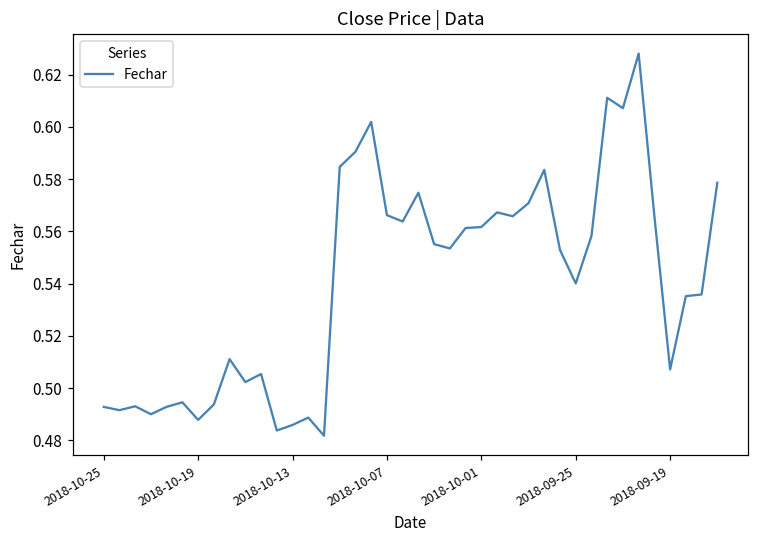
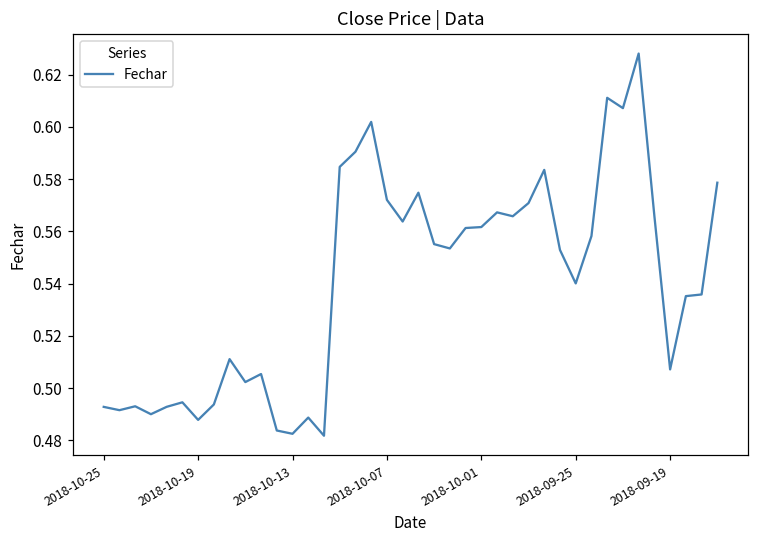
  {
    "2018-10-25": 0.493,
    "2018-10-19": 0.488,
-   "2018-10-13": 0.486,
-   "2018-10-07": 0.566,
+   "2018-10-13": 0.483,
+   "2018-10-07": 0.572,
    "2018-10-01": 0.562,
    "2018-09-25": 0.540,
    "2018-09-19": 0.507
  }
